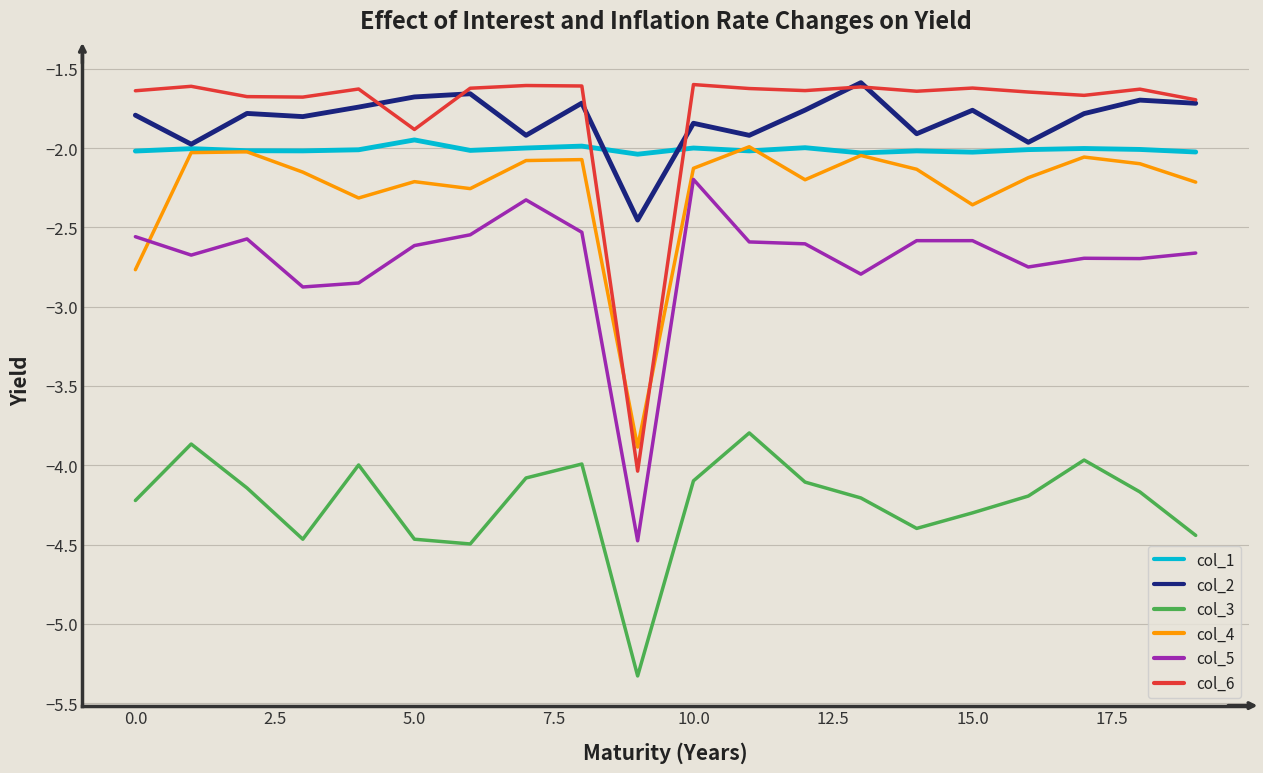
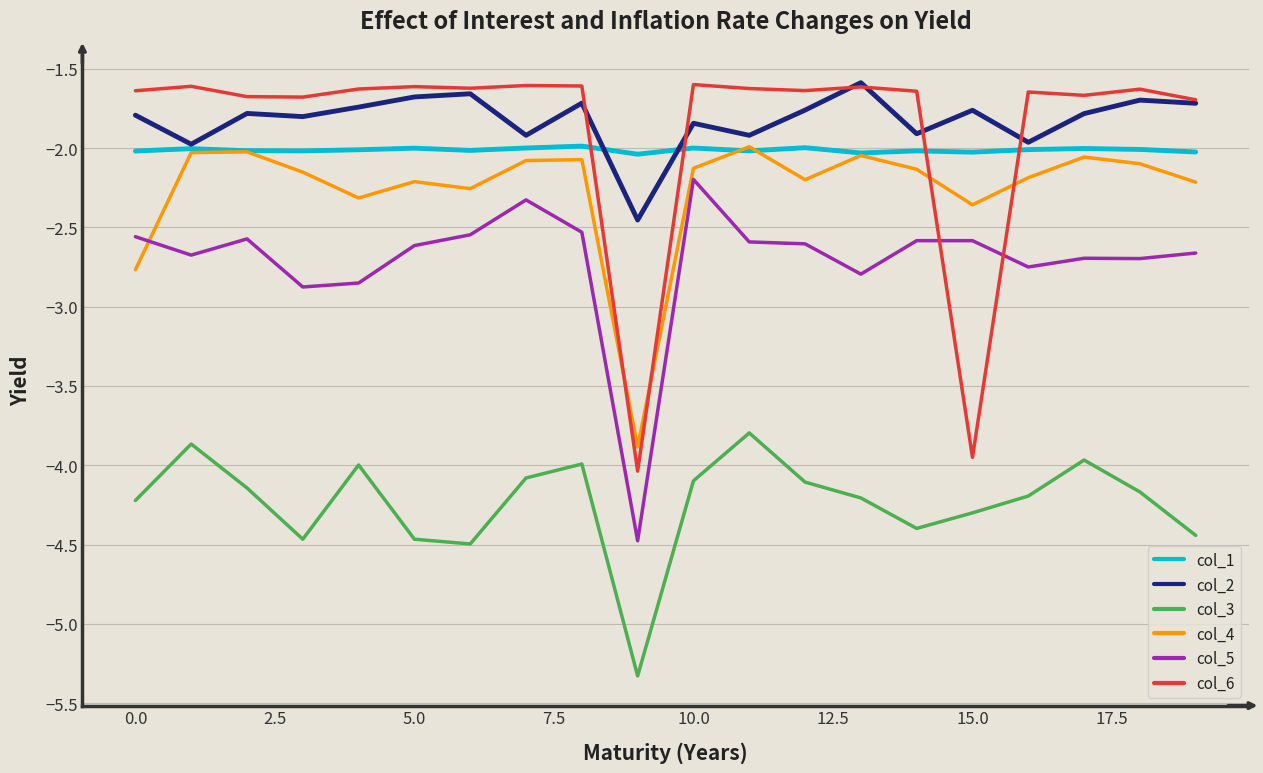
  {
    "col_1": {
      "0.0": -2.02,
-     "5.0": -1.95,
+     "5.0": -2.00,
      "10.0": -2.00,
      "15.0": -2.03
    },
    "col_2": {
      "0.0": -1.79,
      "5.0": -1.68,
      "10.0": -1.84,
      "15.0": -1.76
    },
    "col_3": {
      "0.0": -4.22,
      "5.0": -4.47,
      "10.0": -4.10,
      "15.0": -4.30
    },
    "col_4": {
      "0.0": -2.77,
      "5.0": -2.21,
      "10.0": -2.13,
      "15.0": -2.36
    },
    "col_5": {
      "0.0": -2.56,
      "5.0": -2.62,
      "10.0": -2.20,
      "15.0": -2.58
    },
    "col_6": {
      "0.0": -1.64,
-     "5.0": -1.88,
+     "5.0": -1.61,
      "10.0": -1.60,
-     "15.0": -1.62
+     "15.0": -3.95
    }
  }
